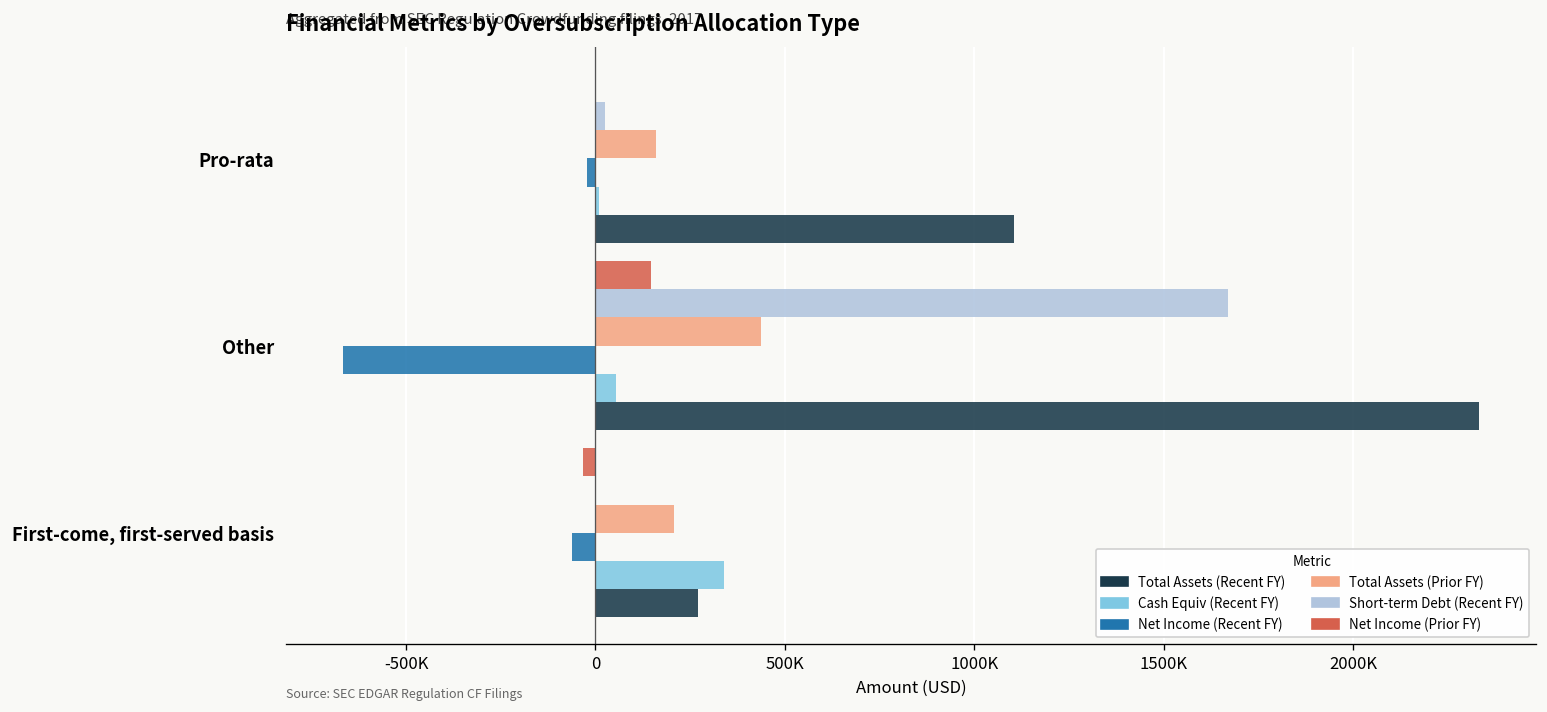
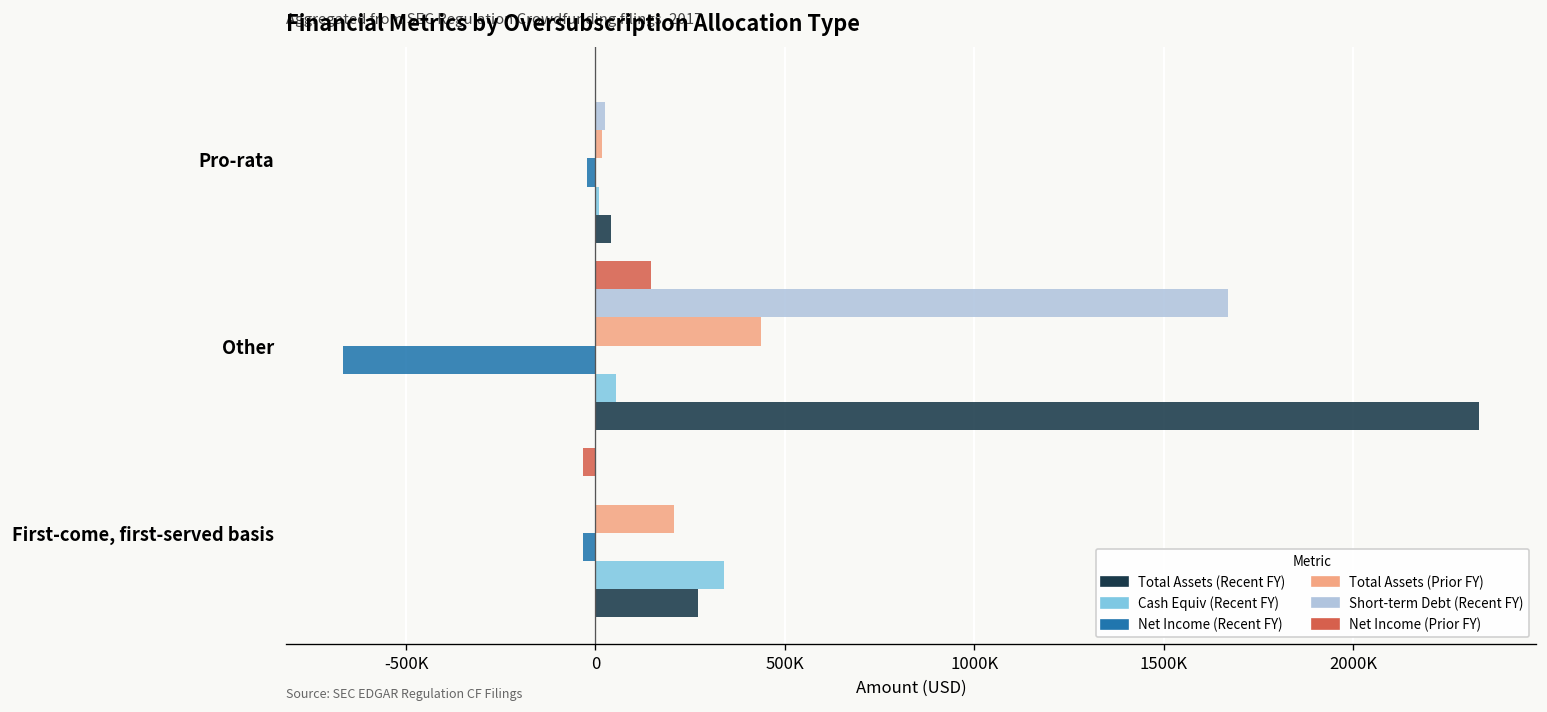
  {
    "Total Assets (Recent FY)": {
-     "Pro-rata": 1100000,
+     "Pro-rata": 40000,
      "Other": 2330000,
      "First-come, first-served basis": 270000
    },
    "Net Income (Recent FY)": {
      "Pro-rata": -20000,
      "Other": -670000,
-     "First-come, first-served basis": -60000
+     "First-come, first-served basis": -30000
    },
    "Total Assets (Prior FY)": {
-     "Pro-rata": 160000,
+     "Pro-rata": 20000,
      "Other": 440000,
      "First-come, first-served basis": 210000
    },
    "Net Income (Prior FY)": {
      "Other": 150000,
      "First-come, first-served basis": -30000
    }
  }
